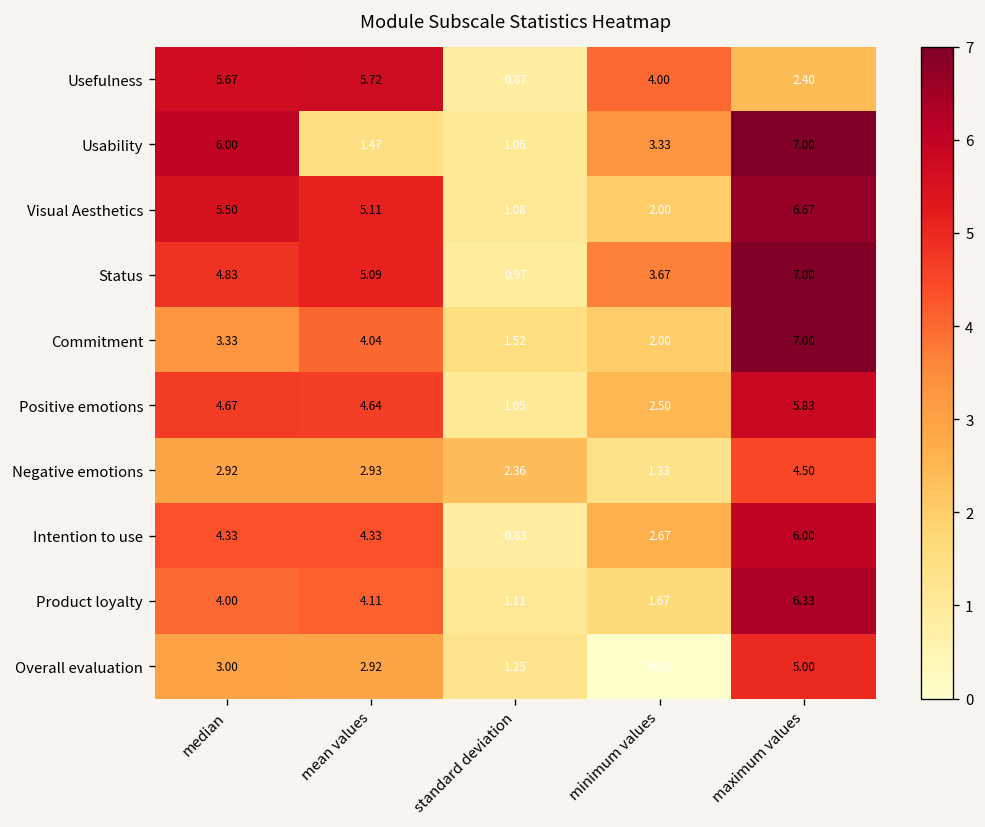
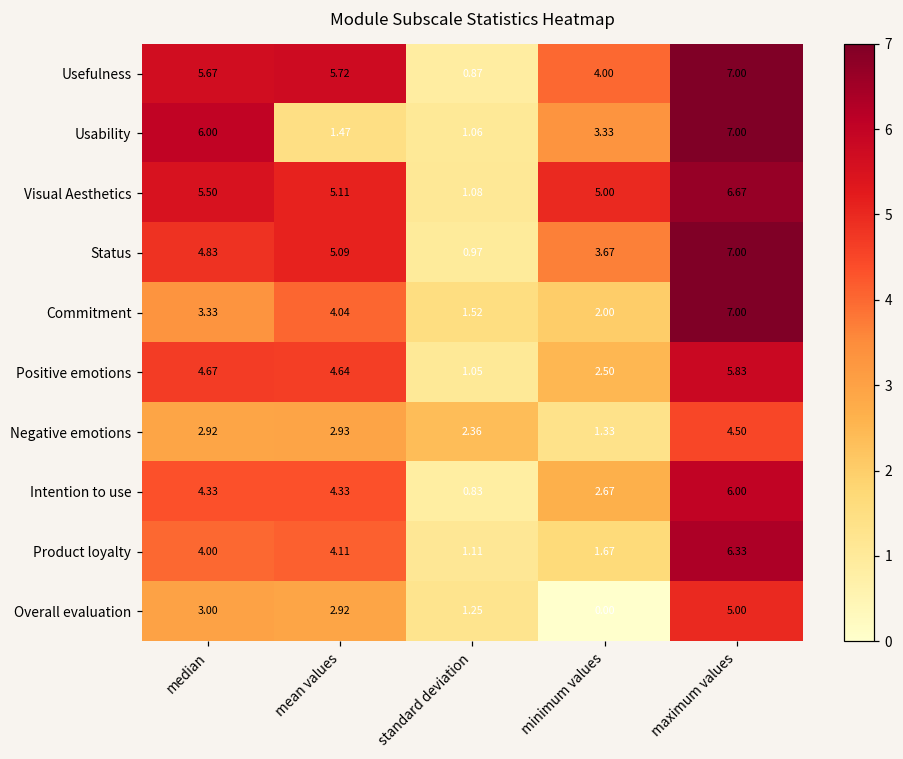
  {
    "Usefulness": {
      "median": 5.67,
      "mean values": 5.72,
      "standard deviation": 0.87,
      "minimum values": 4.00,
-     "maximum values": 2.40
+     "maximum values": 7.00
    },
    "Usability": {
      "median": 6.00,
      "mean values": 1.47,
      "standard deviation": 1.06,
      "minimum values": 3.33,
      "maximum values": 7.00
    },
    "Visual Aesthetics": {
      "median": 5.50,
      "mean values": 5.11,
      "standard deviation": 1.08,
-     "minimum values": 2.00,
+     "minimum values": 5.00,
      "maximum values": 6.67
    },
    "Status": {
      "median": 4.83,
      "mean values": 5.09,
      "standard deviation": 0.97,
      "minimum values": 3.67,
      "maximum values": 7.00
    },
    "Commitment": {
      "median": 3.33,
      "mean values": 4.04,
      "standard deviation": 1.52,
      "minimum values": 2.00,
      "maximum values": 7.00
    },
    "Positive emotions": {
      "median": 4.67,
      "mean values": 4.64,
      "standard deviation": 1.05,
      "minimum values": 2.50,
      "maximum values": 5.83
    },
    "Negative emotions": {
      "median": 2.92,
      "mean values": 2.93,
      "standard deviation": 2.36,
      "minimum values": 1.33,
      "maximum values": 4.50
    },
    "Intention to use": {
      "median": 4.33,
      "mean values": 4.33,
      "standard deviation": 0.83,
      "minimum values": 2.67,
      "maximum values": 6.00
    },
    "Product loyalty": {
      "median": 4.00,
      "mean values": 4.11,
      "standard deviation": 1.11,
      "minimum values": 1.67,
      "maximum values": 6.33
    },
    "Overall evaluation": {
      "median": 3.00,
      "mean values": 2.92,
      "standard deviation": 1.25,
      "minimum values": 0.00,
      "maximum values": 5.00
    }
  }
